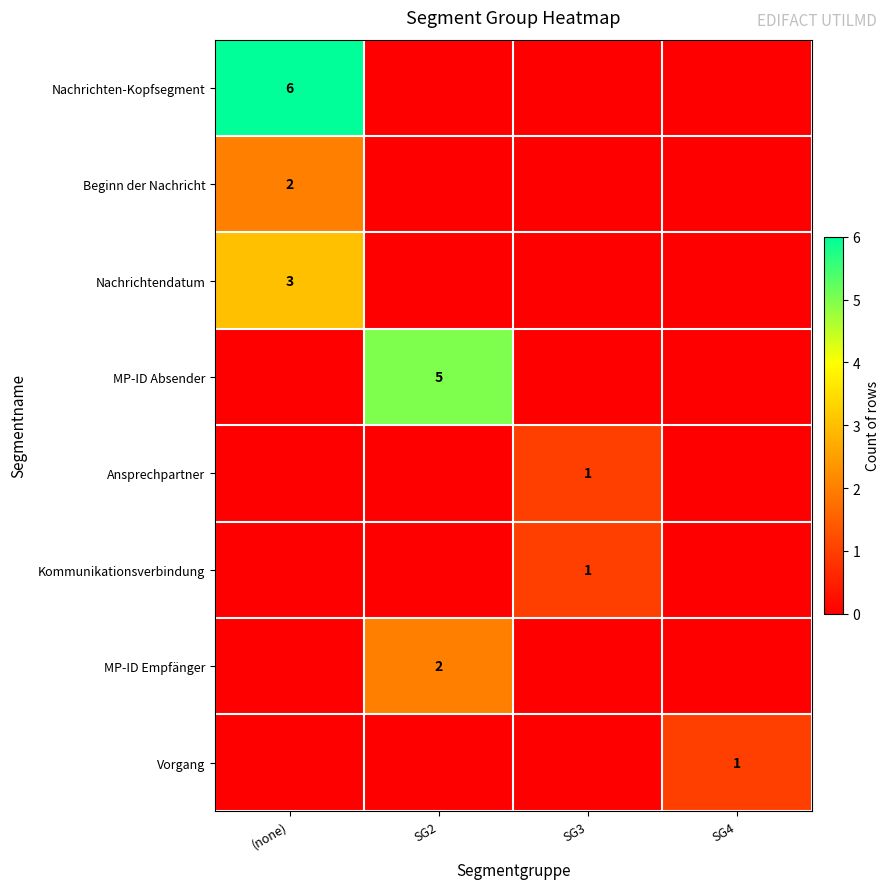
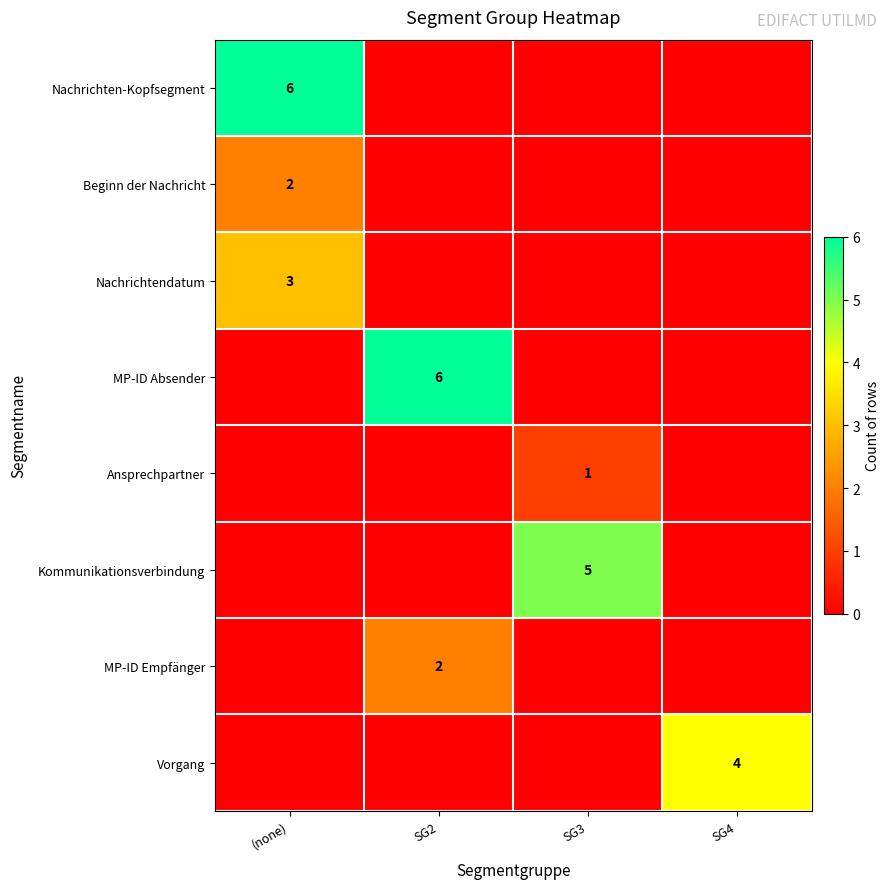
  {
    "Nachrichten-Kopfsegment": {
      "(none)": 6
    },
    "Beginn der Nachricht": {
      "(none)": 2
    },
    "Nachrichtendatum": {
      "(none)": 3
    },
    "MP-ID Absender": {
-     "SG2": 5
+     "SG2": 6
    },
    "Ansprechpartner": {
      "SG3": 1
    },
    "Kommunikationsverbindung": {
-     "SG3": 1
+     "SG3": 5
    },
    "MP-ID Empfänger": {
      "SG2": 2
    },
    "Vorgang": {
-     "SG4": 1
+     "SG4": 4
    }
  }
